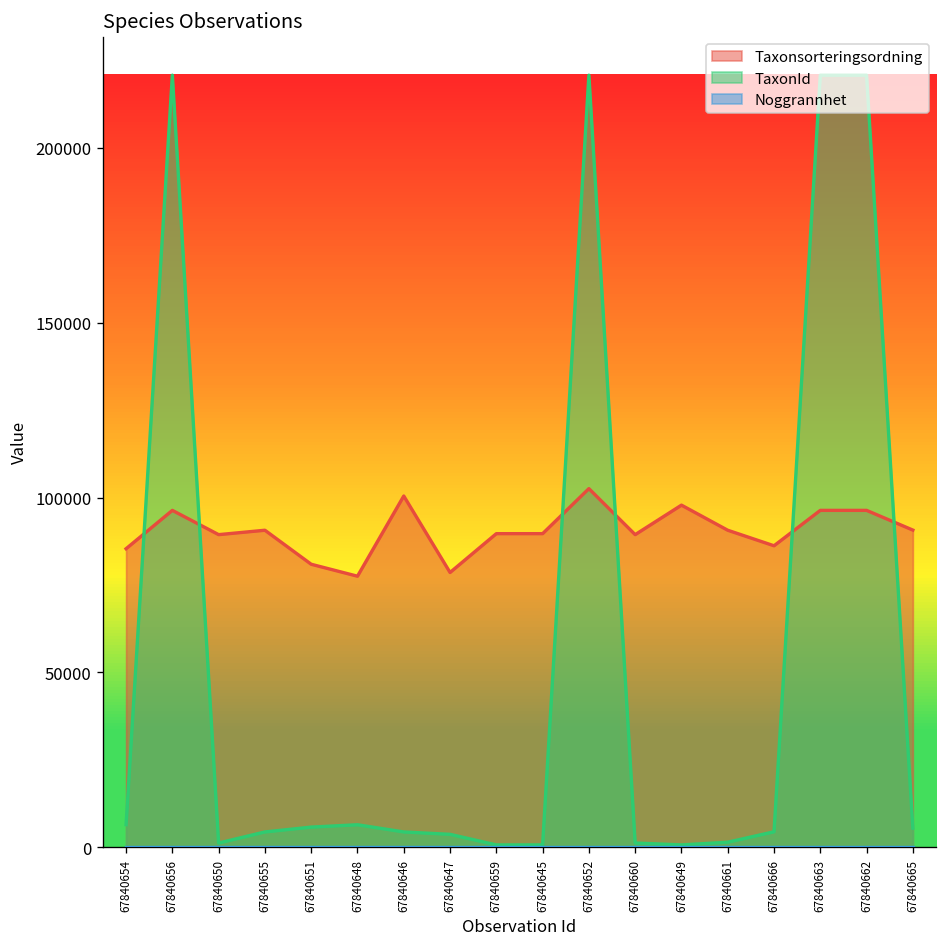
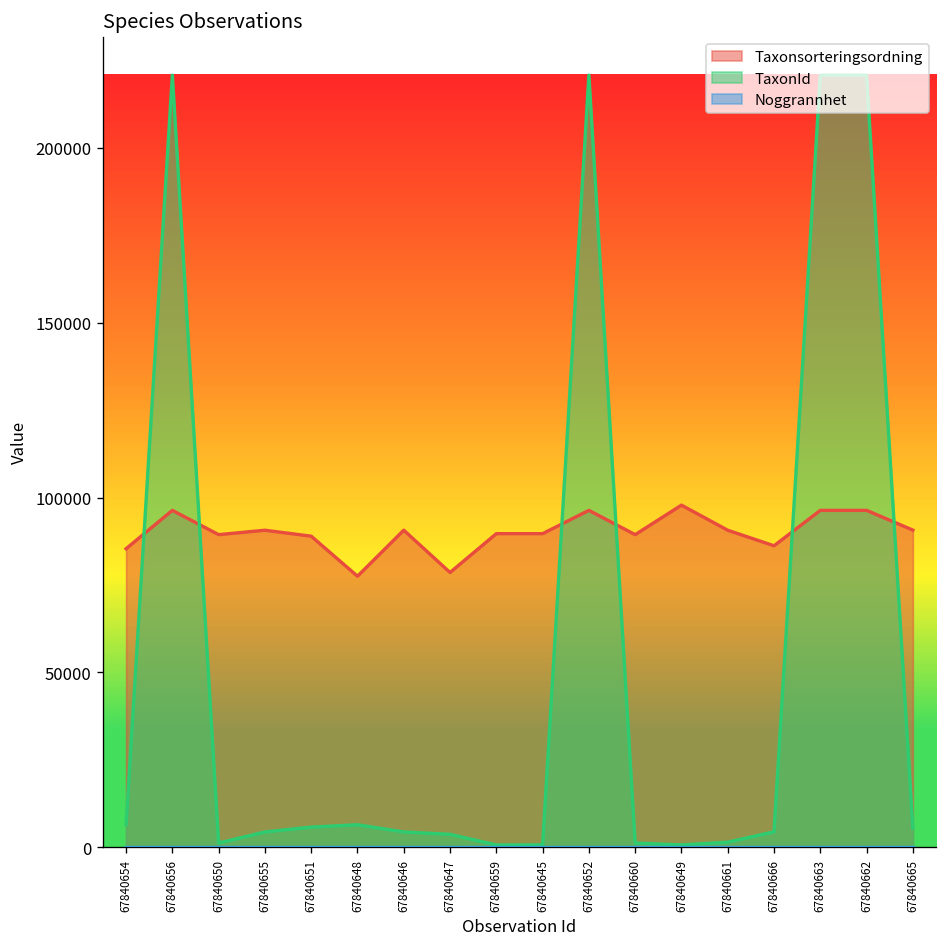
  {
    "Taxonsorteringsordning": {
      "67840654": 85000,
      "67840656": 96000,
      "67840650": 89000,
      "67840655": 91000,
-     "67840651": 81000,
+     "67840651": 89000,
      "67840648": 78000,
-     "67840646": 100000,
+     "67840646": 91000,
      "67840647": 79000,
      "67840659": 90000,
      "67840645": 90000,
-     "67840652": 103000,
+     "67840652": 96000,
      "67840660": 89000,
      "67840649": 98000,
      "67840661": 91000,
      "67840666": 86000,
      "67840663": 96000,
      "67840662": 96000,
      "67840665": 91000
    },
    "TaxonId": {
      "67840654": 6000,
      "67840656": 221000,
      "67840650": 1000,
      "67840655": 4000,
      "67840651": 6000,
      "67840648": 6000,
      "67840646": 4000,
      "67840647": 4000,
      "67840652": 221000,
      "67840660": 1000,
      "67840661": 1000,
      "67840666": 4000,
      "67840665": 5000
    },
    "Noggrannhet": {
      "67840654": 0,
      "67840656": 0,
      "67840650": 0,
      "67840655": 0,
      "67840651": 0,
      "67840648": 0,
      "67840646": 0,
      "67840647": 0,
      "67840652": 0,
      "67840660": 0,
      "67840661": 0,
      "67840666": 0,
      "67840663": 0,
      "67840662": 0,
      "67840665": 0
    }
  }
